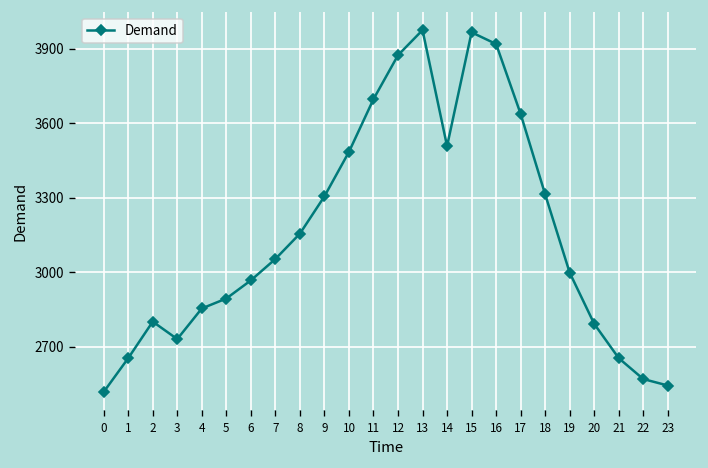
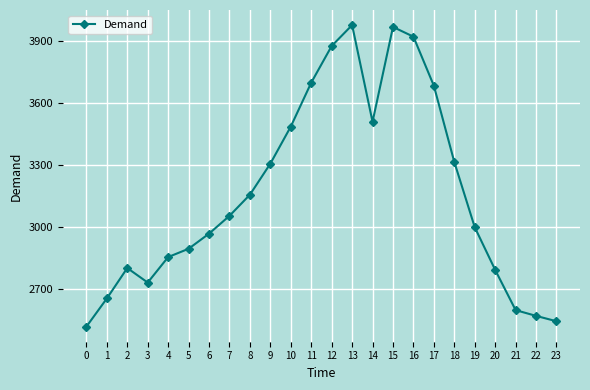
  {
    "0": 2520,
    "1": 2660,
    "2": 2800,
    "3": 2730,
    "4": 2860,
    "5": 2900,
    "6": 2970,
    "7": 3050,
    "8": 3160,
    "9": 3310,
    "10": 3490,
    "11": 3700,
    "12": 3870,
    "13": 3980,
    "14": 3510,
    "15": 3970,
    "16": 3920,
-   "17": 3640,
+   "17": 3680,
    "18": 3310,
    "19": 3000,
    "20": 2790,
-   "21": 2660,
+   "21": 2600,
    "22": 2570,
    "23": 2550
  }
